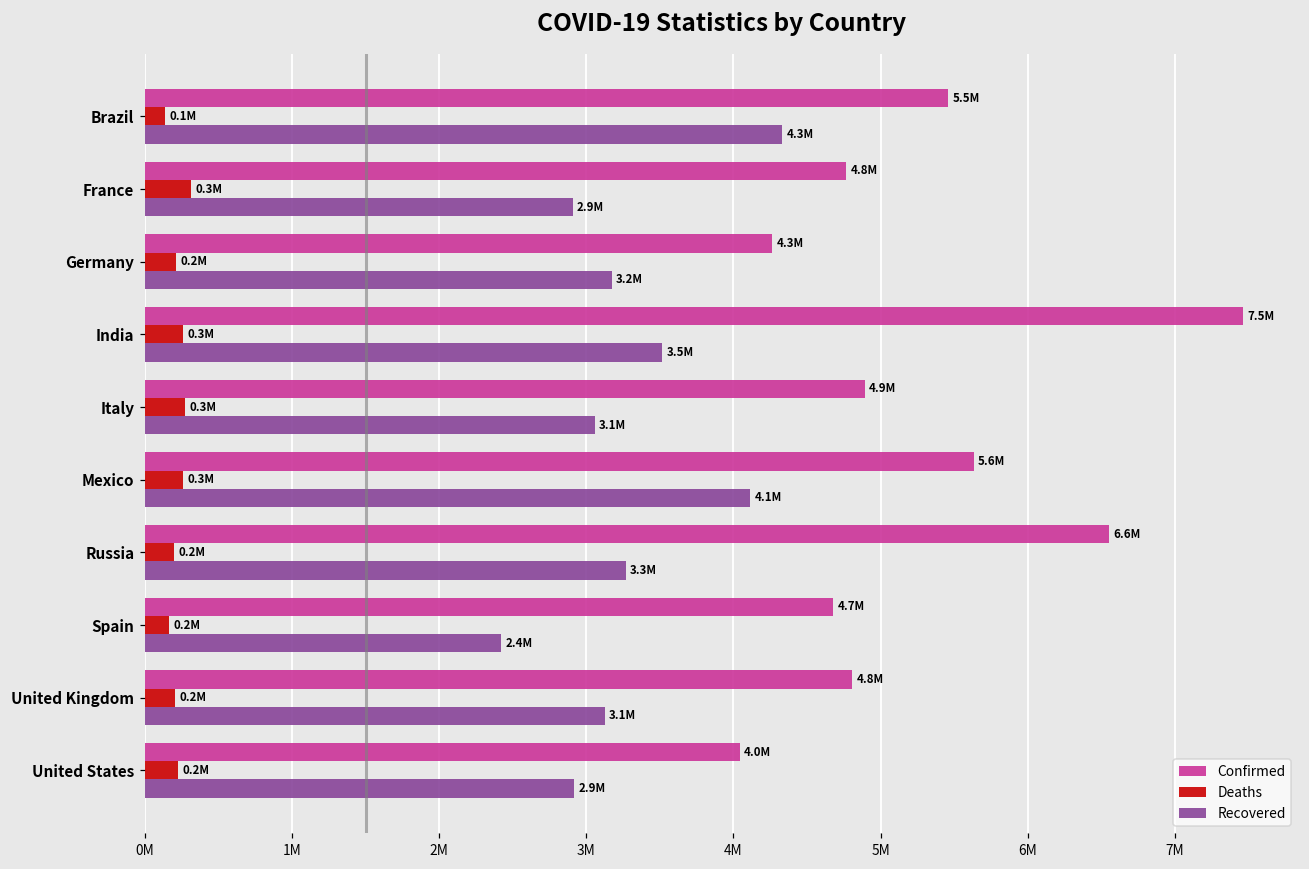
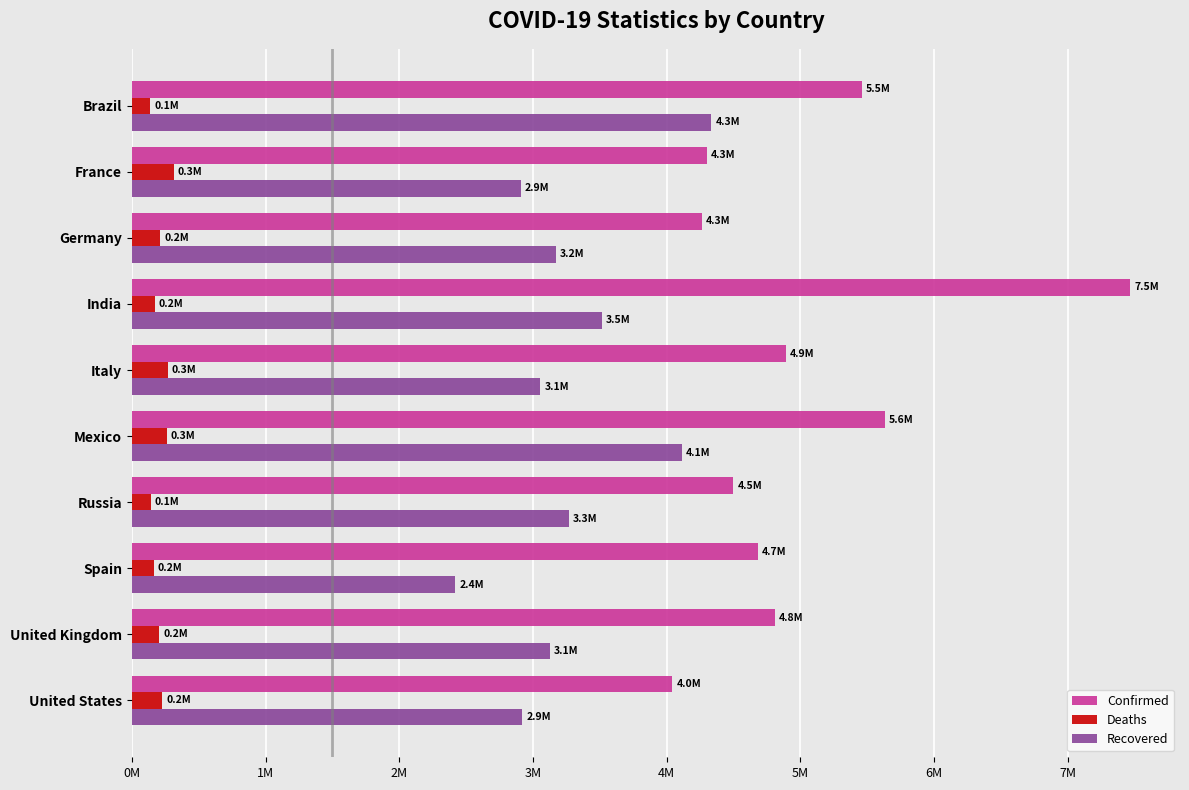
  {
    "Confirmed": {
      "Brazil": "5.5M",
-     "France": "4.8M",
+     "France": "4.3M",
      "Germany": "4.3M",
      "India": "7.5M",
      "Italy": "4.9M",
      "Mexico": "5.6M",
-     "Russia": "6.6M",
+     "Russia": "4.5M",
      "Spain": "4.7M",
      "United Kingdom": "4.8M",
      "United States": "4.0M"
    },
    "Deaths": {
      "Brazil": "0.1M",
      "France": "0.3M",
      "Germany": "0.2M",
-     "India": "0.3M",
+     "India": "0.2M",
      "Italy": "0.3M",
      "Mexico": "0.3M",
-     "Russia": "0.2M",
+     "Russia": "0.1M",
      "Spain": "0.2M",
      "United Kingdom": "0.2M",
      "United States": "0.2M"
    },
    "Recovered": {
      "Brazil": "4.3M",
      "France": "2.9M",
      "Germany": "3.2M",
      "India": "3.5M",
      "Italy": "3.1M",
      "Mexico": "4.1M",
      "Russia": "3.3M",
      "Spain": "2.4M",
      "United Kingdom": "3.1M",
      "United States": "2.9M"
    }
  }
